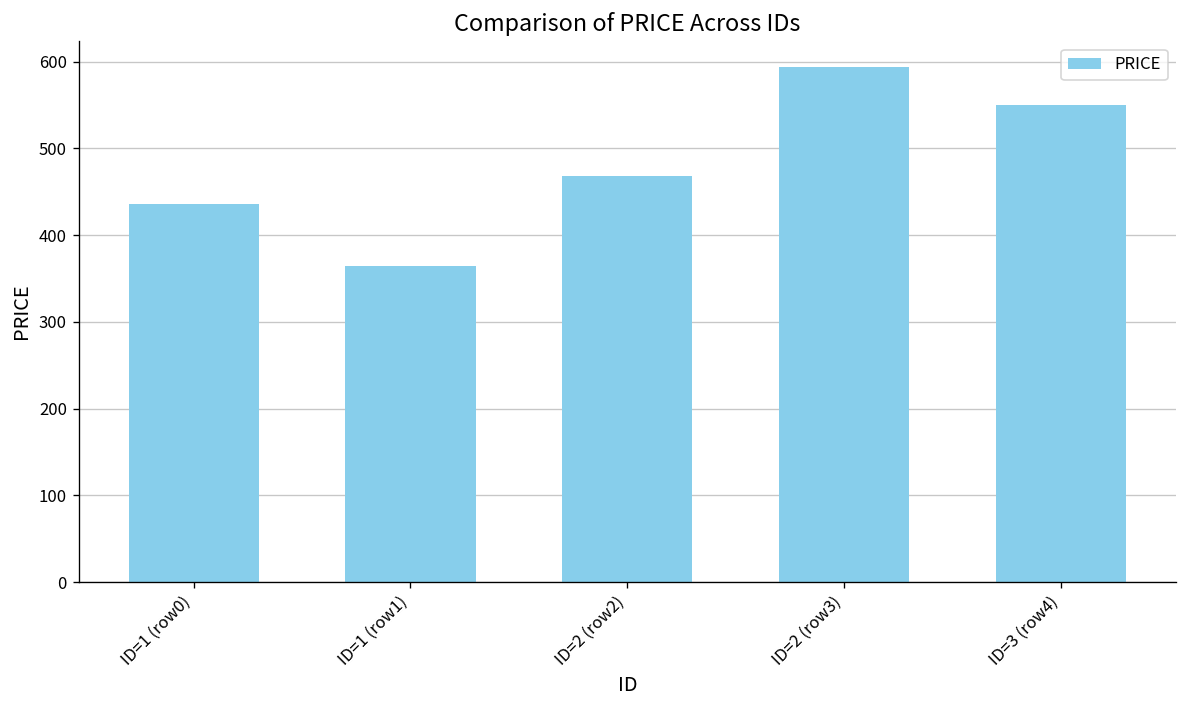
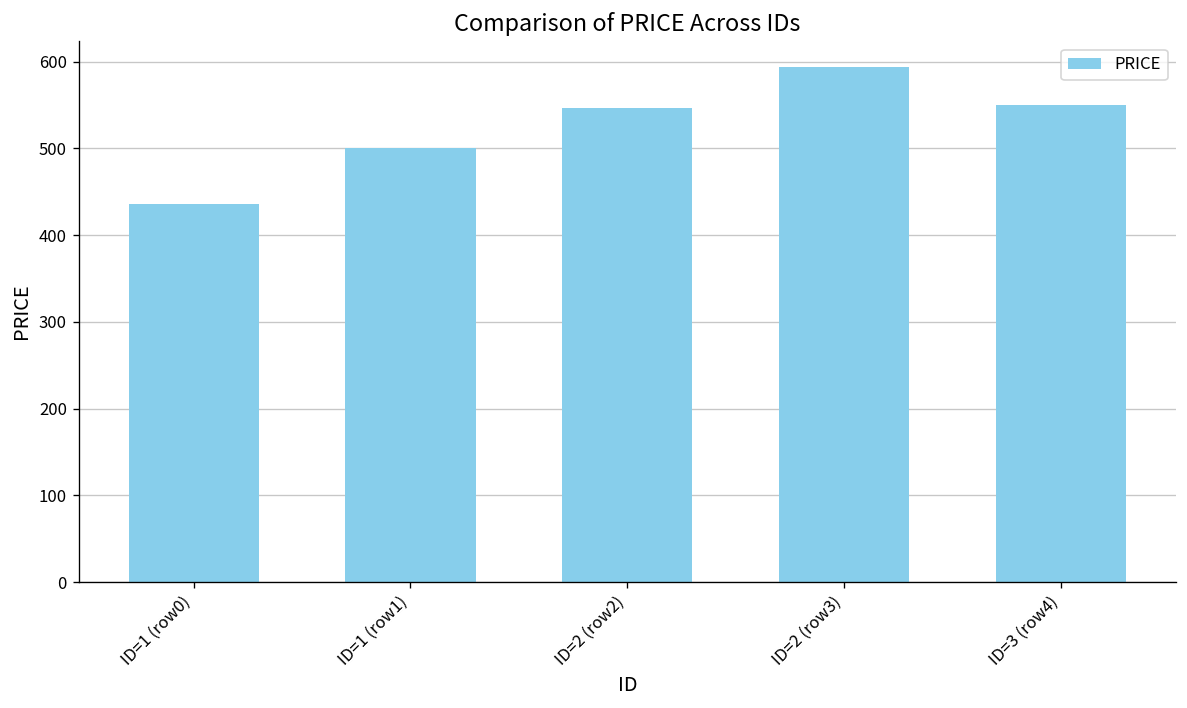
  {
    "ID=1 (row0)": 440,
-   "ID=1 (row1)": 360,
-   "ID=2 (row2)": 470,
+   "ID=1 (row1)": 500,
+   "ID=2 (row2)": 550,
    "ID=2 (row3)": 590,
    "ID=3 (row4)": 550
  }
